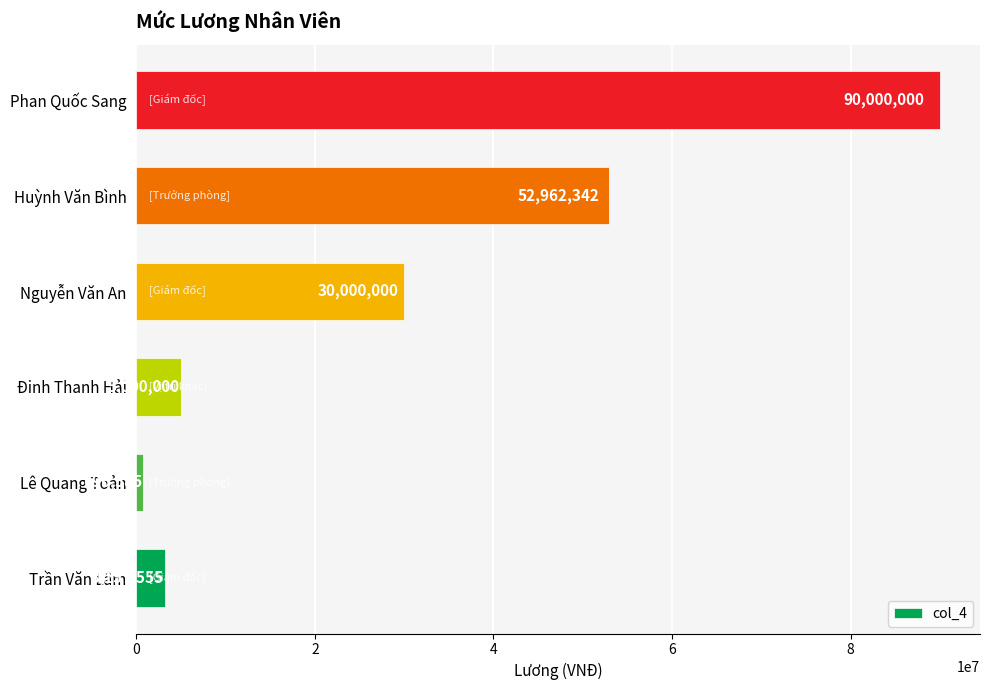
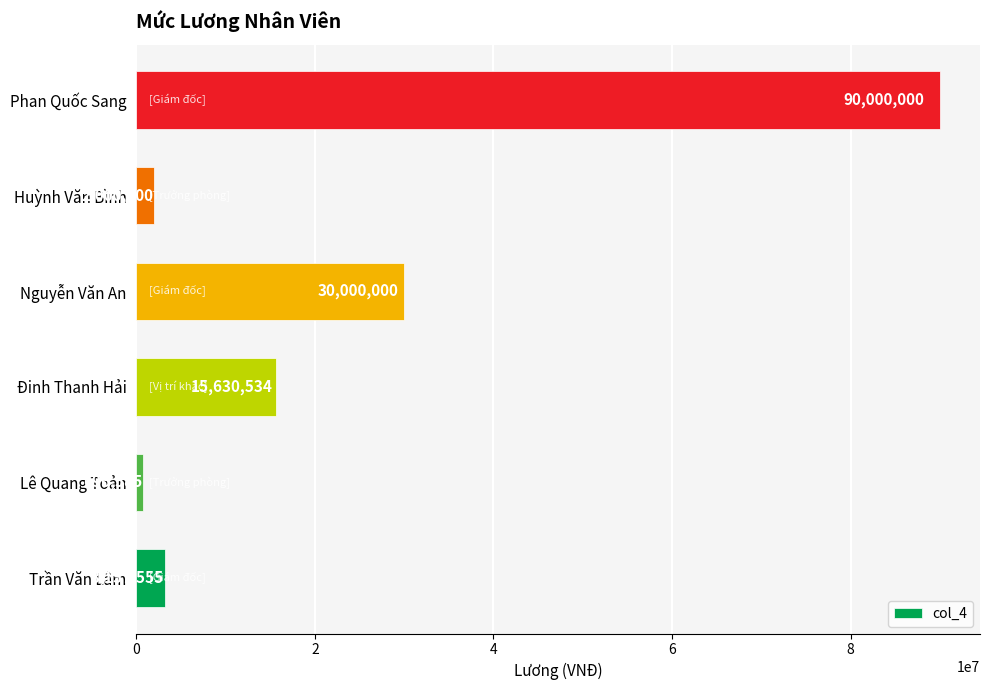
  {
    "Phan Quốc Sang": "90,000,000",
-   "Huỳnh Văn Bình": "53000000",
+   "Huỳnh Văn Bình": "2000000",
    "Nguyễn Văn An": "30,000,000",
-   "Đinh Thanh Hải": "5,000,000"
+   "Đinh Thanh Hải": "15,630,534"
  }
